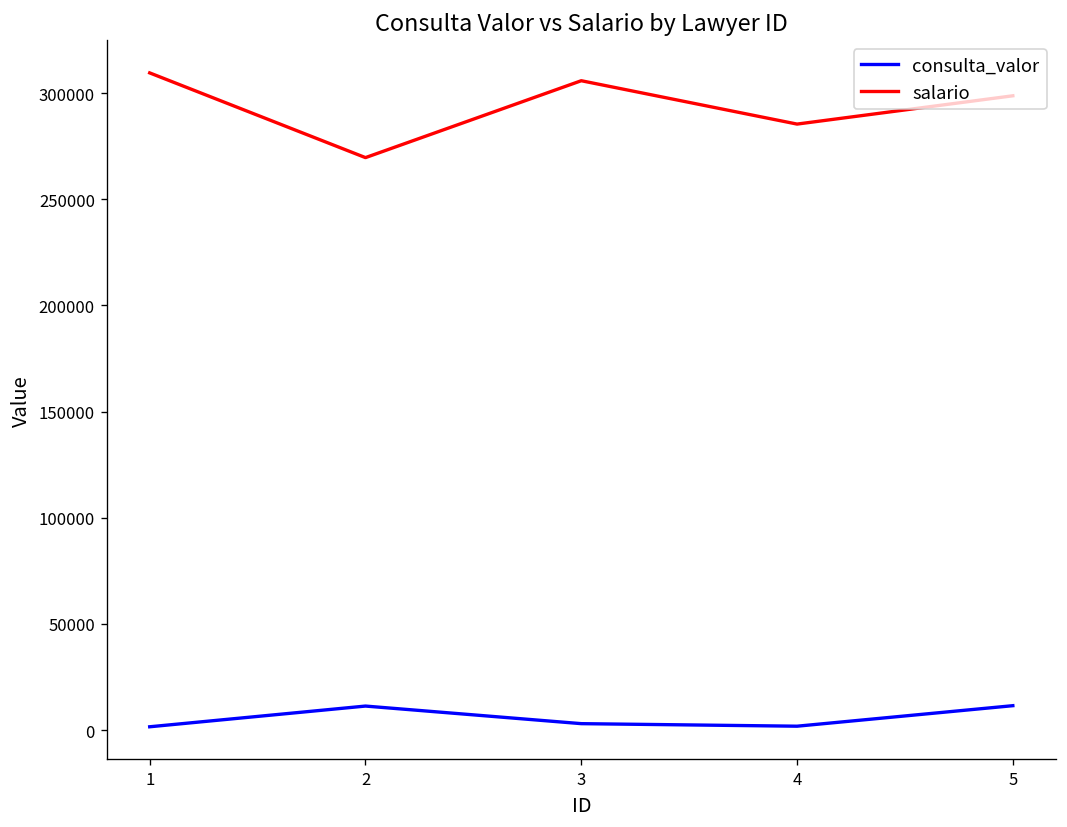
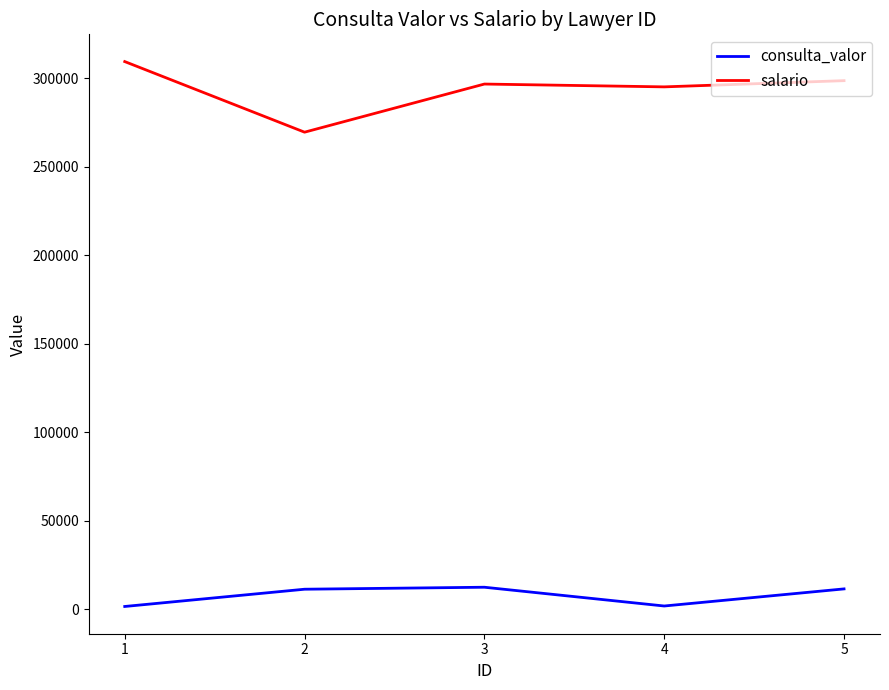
  {
    "consulta_valor": {
      "1": 2000,
      "2": 11000,
-     "3": 3000,
+     "3": 12000,
      "4": 2000,
      "5": 11000
    },
    "salario": {
      "1": 310000,
      "2": 270000,
-     "3": 306000,
-     "4": 285000
+     "3": 297000,
+     "4": 295000
    }
  }
